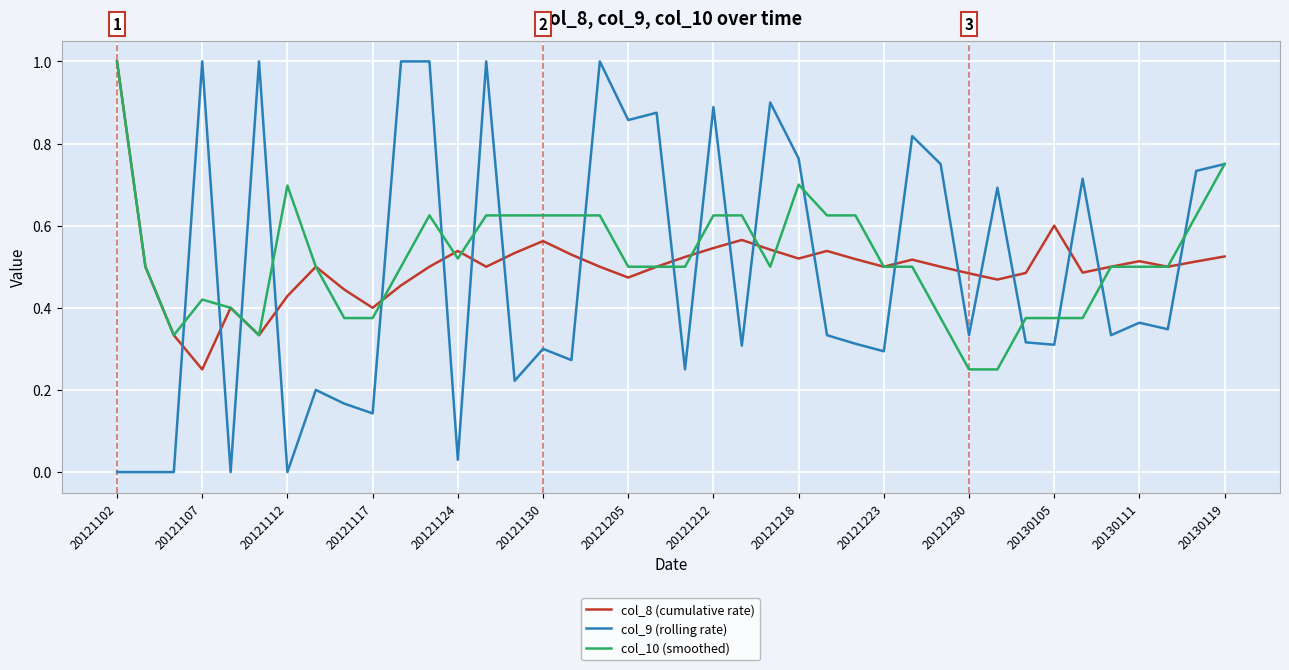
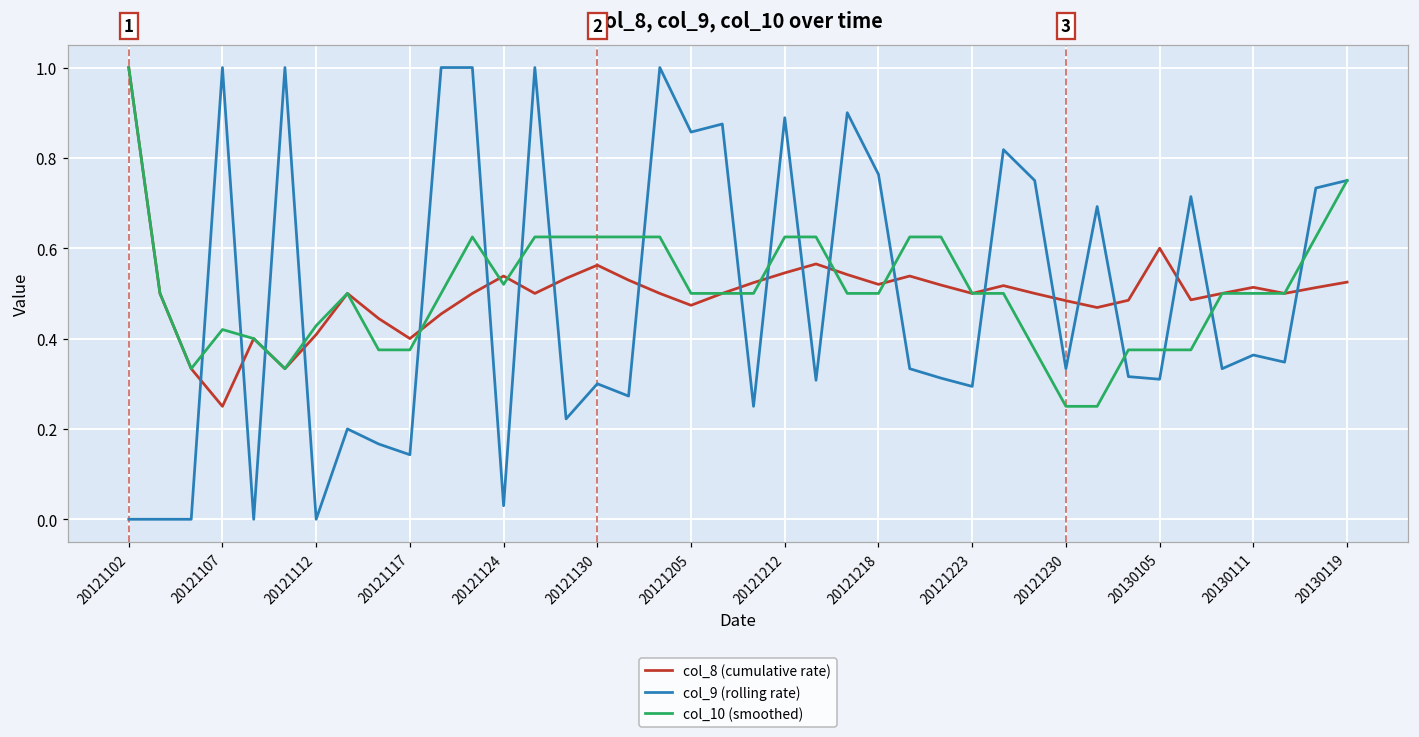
  {
    "col_8 (cumulative rate)": {
      "20121107": 0.25,
-     "20121112": 0.43,
+     "20121112": 0.41,
      "20121117": 0.40,
      "20121124": 0.54,
      "20121130": 0.56,
      "20121205": 0.47,
      "20121212": 0.55,
      "20121218": 0.52,
      "20121230": 0.48,
      "20130105": 0.60,
      "20130111": 0.51,
      "20130119": 0.53
    },
    "col_9 (rolling rate)": {
      "20121102": 0.00,
      "20121107": 1.00,
      "20121112": 0.00,
      "20121117": 0.14,
      "20121124": 0.03,
      "20121130": 0.30,
      "20121205": 0.86,
      "20121212": 0.89,
      "20121218": 0.76,
      "20121223": 0.29,
      "20121230": 0.33,
      "20130105": 0.31,
      "20130111": 0.36
    },
    "col_10 (smoothed)": {
      "20121107": 0.42,
-     "20121112": 0.70,
+     "20121112": 0.43,
      "20121117": 0.38,
      "20121124": 0.52,
      "20121130": 0.63,
      "20121205": 0.50,
      "20121212": 0.63,
-     "20121218": 0.7,
+     "20121218": 0.5,
      "20121230": 0.25,
      "20130105": 0.38,
      "20130111": 0.50
    }
  }
